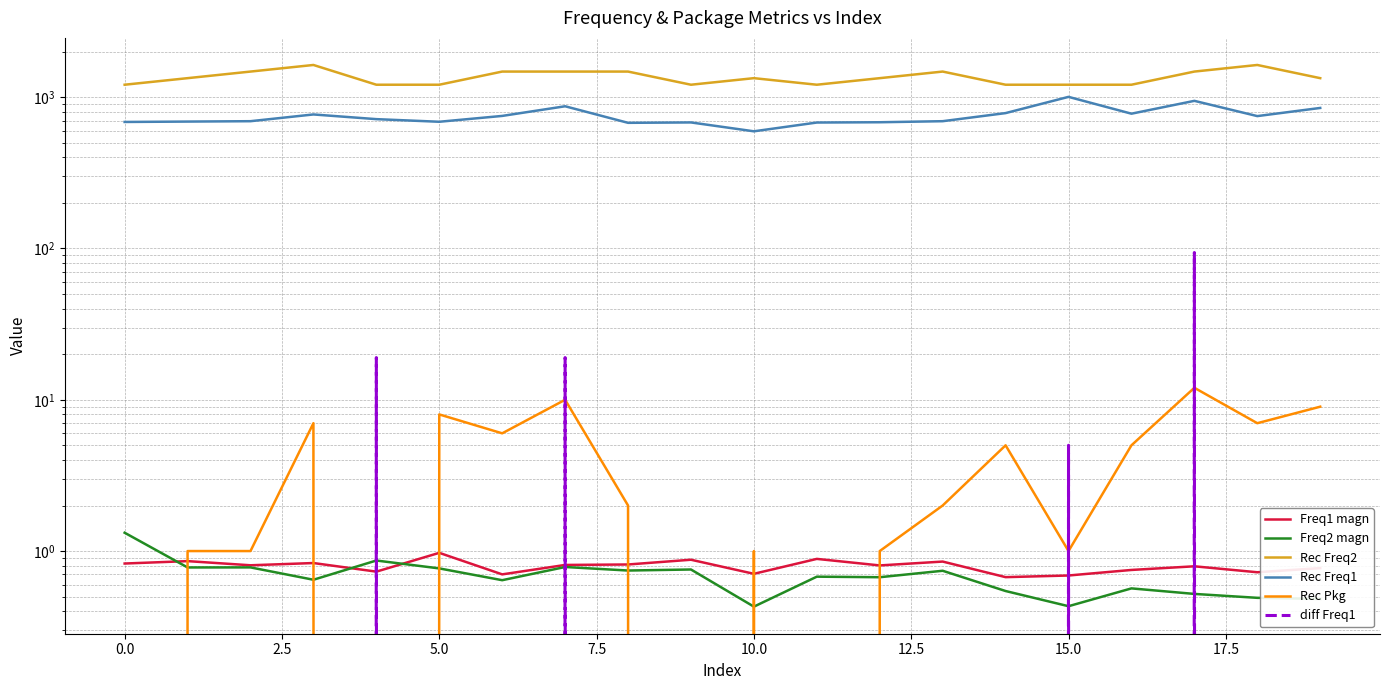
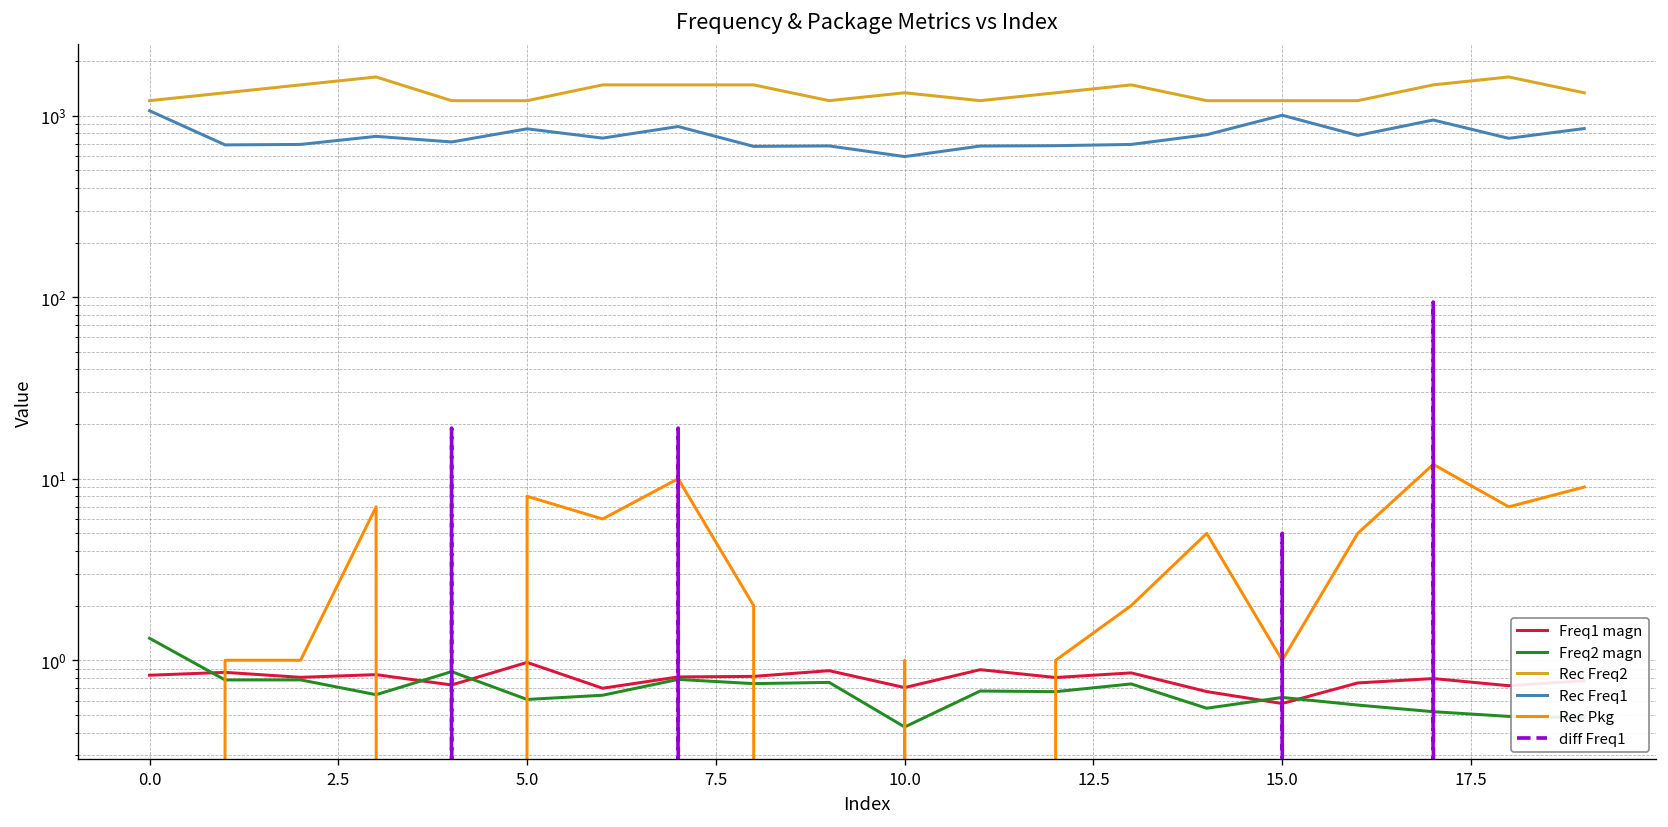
  {
    "Freq1 magn": {
      "0.0": 0.8,
      "5.0": 1.0,
      "10.0": 0.7,
-     "15.0": 0.7
+     "15.0": 0.58
    },
    "Freq2 magn": {
      "0.0": 1.3,
-     "5.0": 0.8,
+     "5.0": 0.61,
      "10.0": 0.43,
-     "15.0": 0.43
+     "15.0": 0.62
    },
    "Rec Freq1": {
-     "0.0": 700,
-     "5.0": 700,
+     "0.0": 1100,
+     "5.0": 800,
      "10.0": 600,
      "15.0": 1000
    },
    "diff Freq1": {
      "15.0": 5.0
    }
  }
